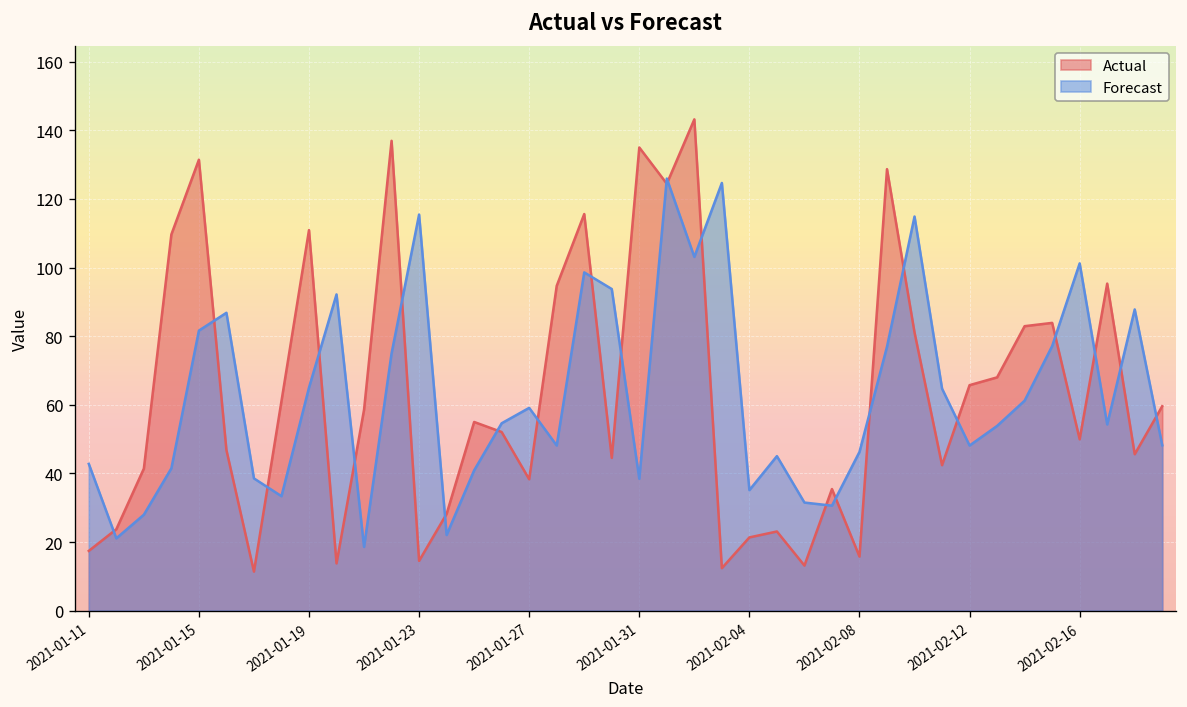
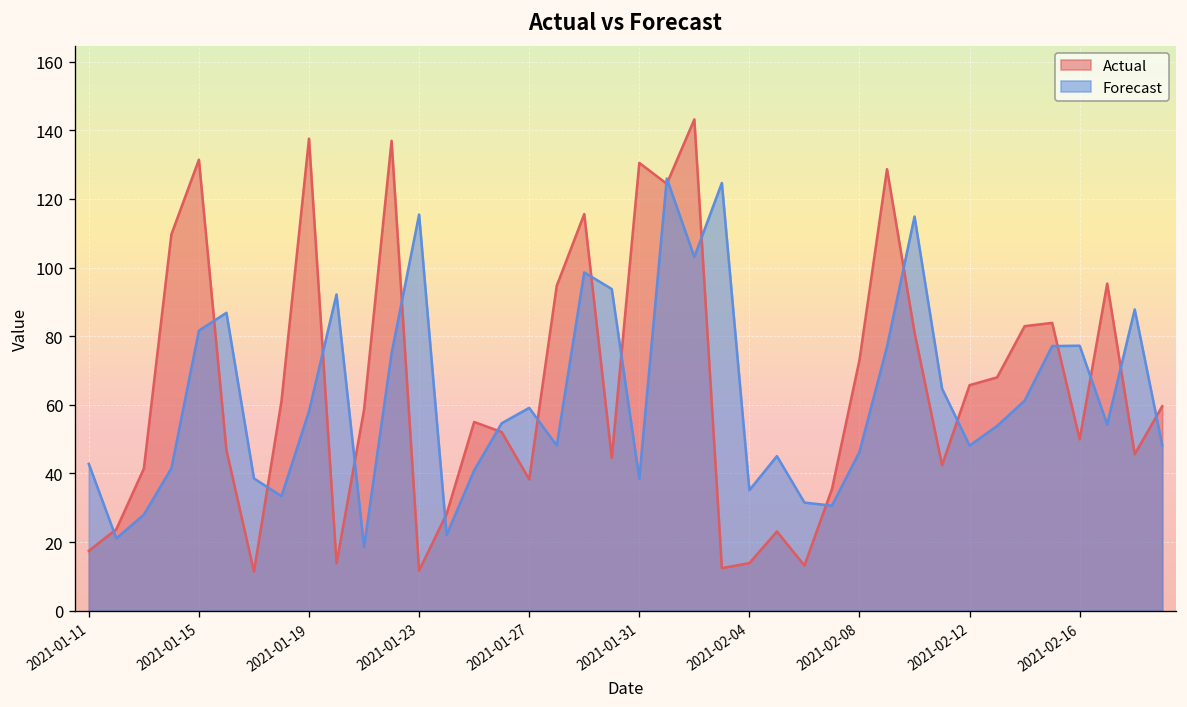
  {
    "Actual": {
      "2021-01-11": 17,
      "2021-01-15": 131,
-     "2021-01-19": 111,
-     "2021-01-23": 15,
+     "2021-01-19": 138,
+     "2021-01-23": 12,
      "2021-01-27": 38,
-     "2021-01-31": 135,
-     "2021-02-04": 21,
-     "2021-02-08": 16,
+     "2021-01-31": 131,
+     "2021-02-04": 14,
+     "2021-02-08": 73,
      "2021-02-12": 66,
      "2021-02-16": 50
    },
    "Forecast": {
      "2021-01-11": 43,
      "2021-01-15": 82,
-     "2021-01-19": 65,
+     "2021-01-19": 58,
      "2021-01-23": 115,
      "2021-01-27": 59,
      "2021-01-31": 38,
      "2021-02-04": 35,
      "2021-02-08": 46,
      "2021-02-12": 48,
-     "2021-02-16": 101
+     "2021-02-16": 77
    }
  }
